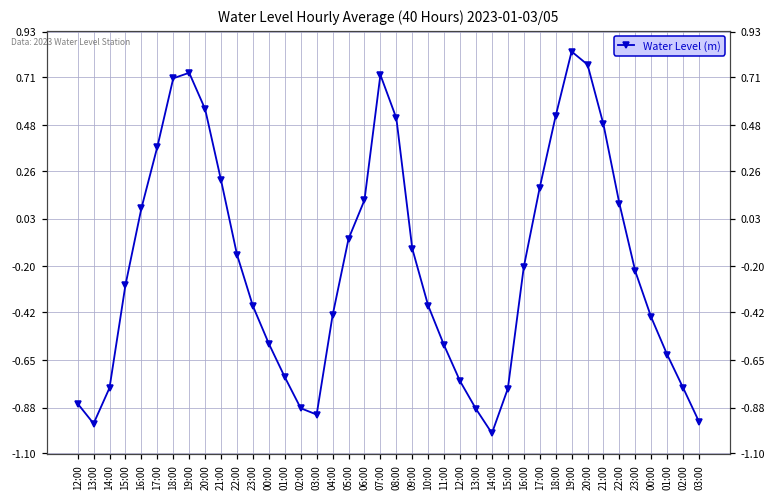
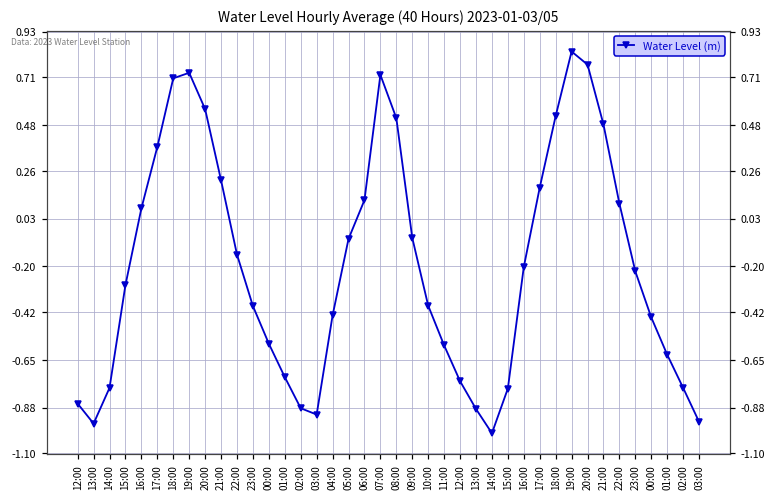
  {
    "04:00": -0.44,
    "05:00": -0.07,
    "06:00": 0.12,
    "07:00": 0.72,
    "08:00": 0.51,
-   "09:00": -0.11,
+   "09:00": -0.06,
    "10:00": -0.39,
    "11:00": -0.58
  }
